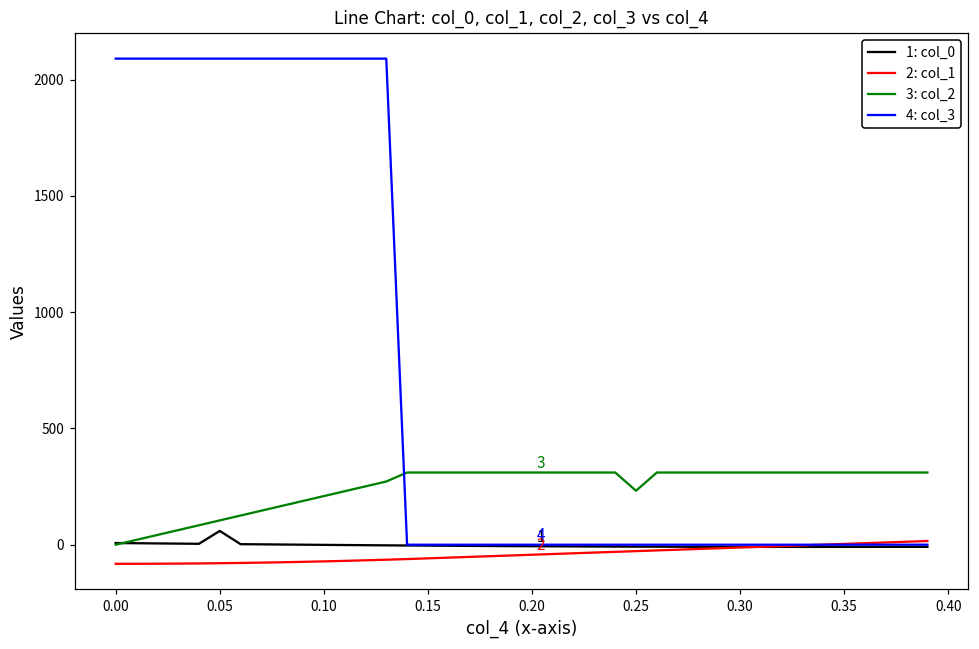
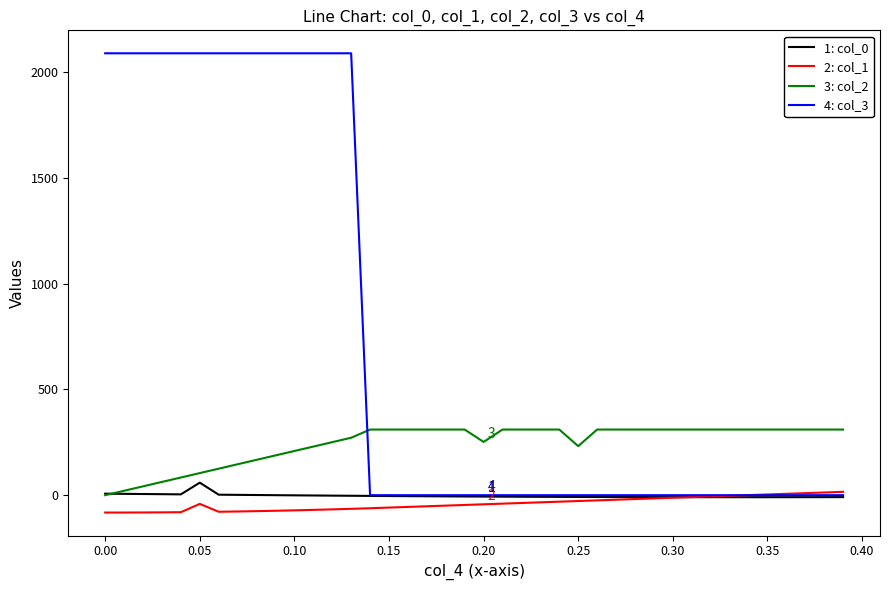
  {
    "1: col_0": {
      "0.05": 60,
      "0.10": 0
    },
    "2: col_1": {
      "0.00": -80,
-     "0.05": -80,
+     "0.05": -40,
      "0.10": -70,
      "0.15": -60,
      "0.25": -30
    },
    "3: col_2": {
      "0.05": 100,
      "0.10": 210,
      "0.15": 310,
-     "0.20": 310,
+     "0.20": 250,
      "0.25": 230,
      "0.30": 310,
      "0.35": 310
    },
    "4: col_3": {
      "0.00": 2090,
      "0.05": 2090,
      "0.10": 2090
    }
  }
